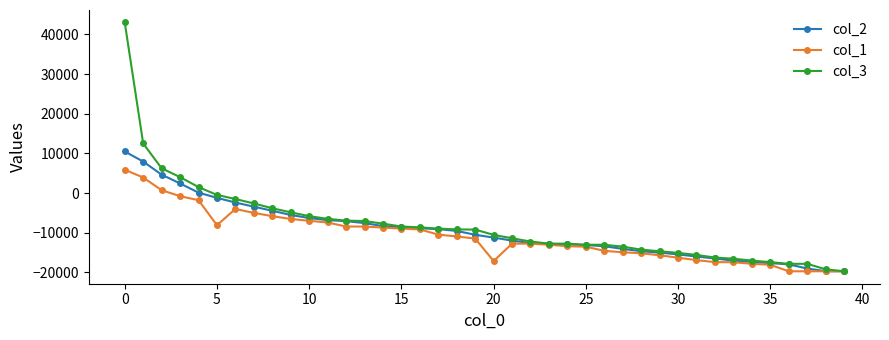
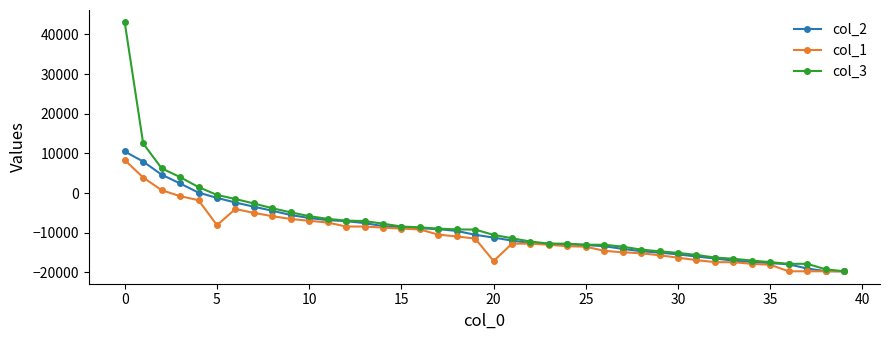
  {
    "col_2": {
      "0": 10000,
      "5": -1000,
      "20": -11000
    },
    "col_1": {
-     "0": 6000,
+     "0": 8000,
      "5": -8000,
      "10": -7000,
      "20": -17000,
      "30": -16000
    },
    "col_3": {
      "0": 43000,
      "5": 0,
      "20": -11000
    }
  }
